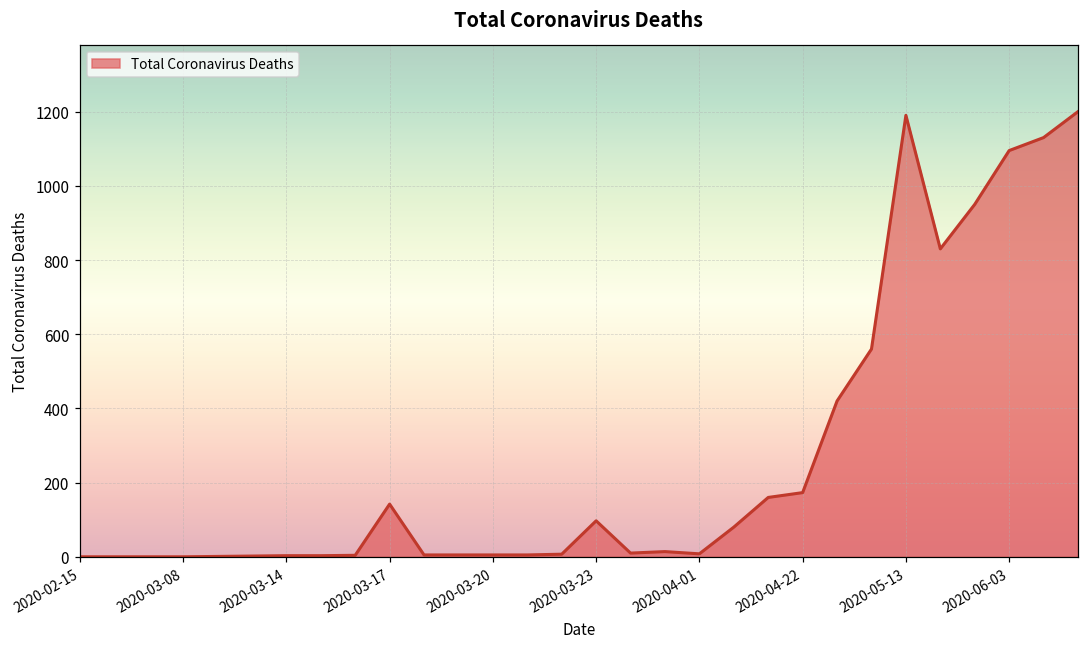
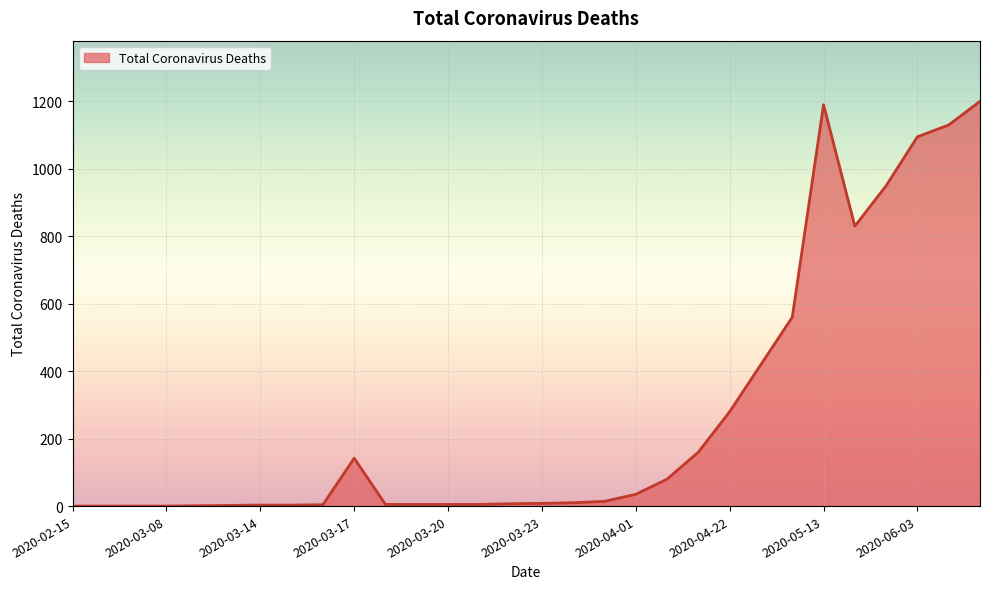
  {
    "2020-02-15": 0,
    "2020-03-08": 0,
    "2020-03-14": 0,
    "2020-03-17": 140,
    "2020-03-20": 10,
-   "2020-03-23": 100,
-   "2020-04-01": 10,
-   "2020-04-22": 170,
+   "2020-03-23": 10,
+   "2020-04-01": 40,
+   "2020-04-22": 280,
    "2020-05-13": 1190,
    "2020-06-03": 1100
  }
